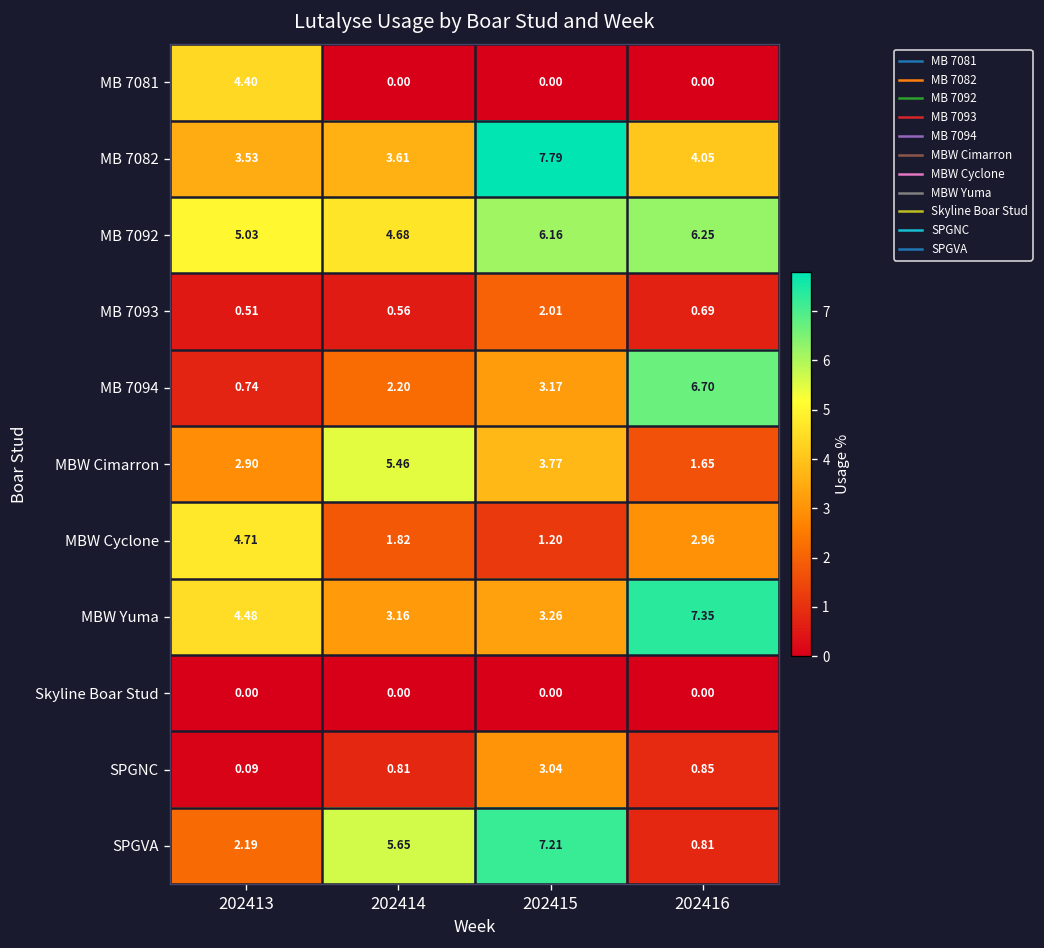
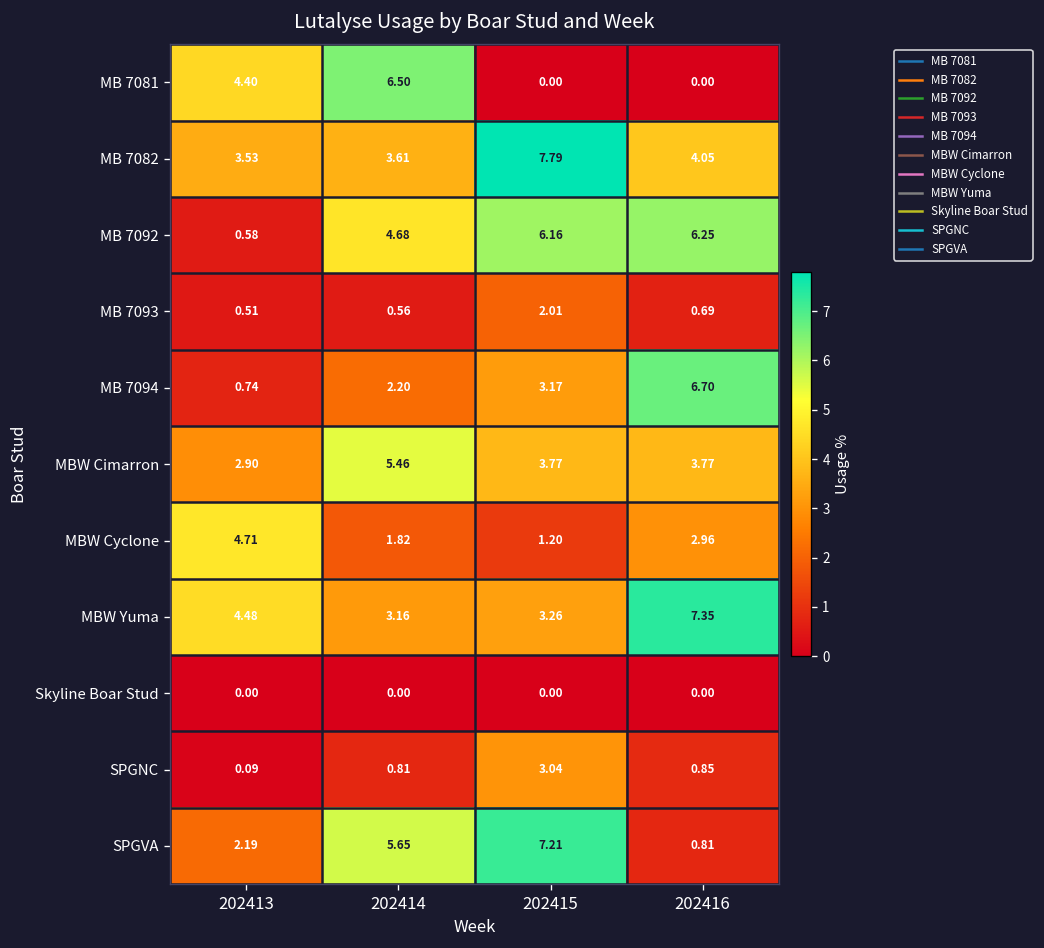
  {
    "MB 7081": {
      "202413": 4.40,
-     "202414": 0.00,
+     "202414": 6.50,
      "202415": 0.00,
      "202416": 0.00
    },
    "MB 7082": {
      "202413": 3.53,
      "202414": 3.61,
      "202415": 7.79,
      "202416": 4.05
    },
    "MB 7092": {
-     "202413": 5.03,
+     "202413": 0.58,
      "202414": 4.68,
      "202415": 6.16,
      "202416": 6.25
    },
    "MB 7093": {
      "202413": 0.51,
      "202414": 0.56,
      "202415": 2.01,
      "202416": 0.69
    },
    "MB 7094": {
      "202413": 0.74,
      "202414": 2.20,
      "202415": 3.17,
      "202416": 6.70
    },
    "MBW Cimarron": {
      "202413": 2.90,
      "202414": 5.46,
      "202415": 3.77,
-     "202416": 1.65
+     "202416": 3.77
    },
    "MBW Cyclone": {
      "202413": 4.71,
      "202414": 1.82,
      "202415": 1.20,
      "202416": 2.96
    },
    "MBW Yuma": {
      "202413": 4.48,
      "202414": 3.16,
      "202415": 3.26,
      "202416": 7.35
    },
    "Skyline Boar Stud": {
      "202413": 0.00,
      "202414": 0.00,
      "202415": 0.00,
      "202416": 0.00
    },
    "SPGNC": {
      "202413": 0.09,
      "202414": 0.81,
      "202415": 3.04,
      "202416": 0.85
    },
    "SPGVA": {
      "202413": 2.19,
      "202414": 5.65,
      "202415": 7.21,
      "202416": 0.81
    }
  }
